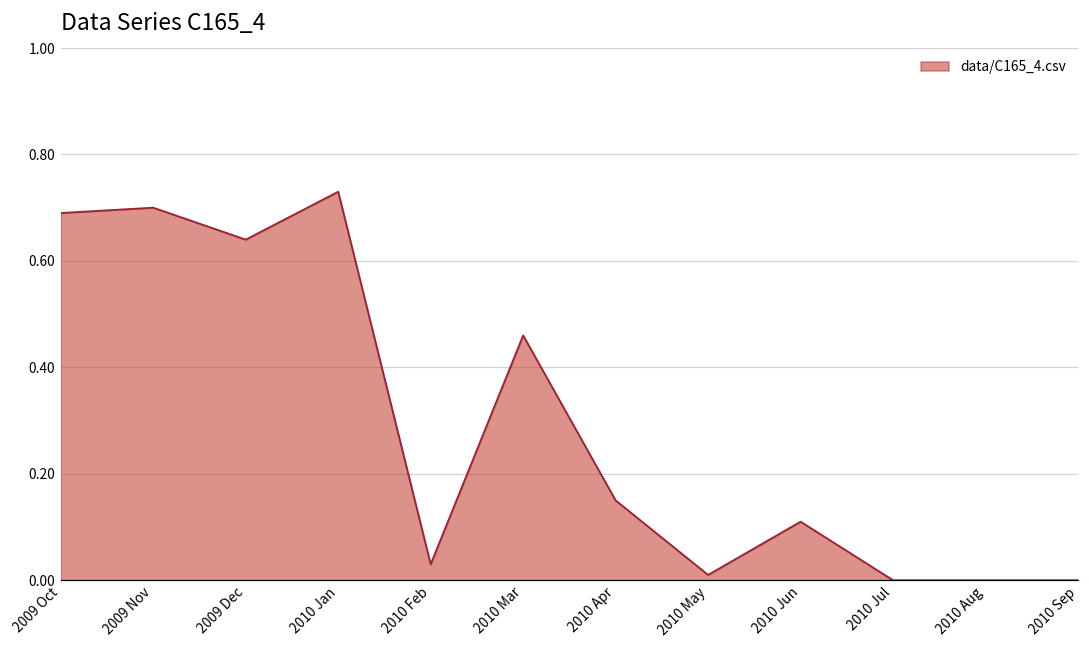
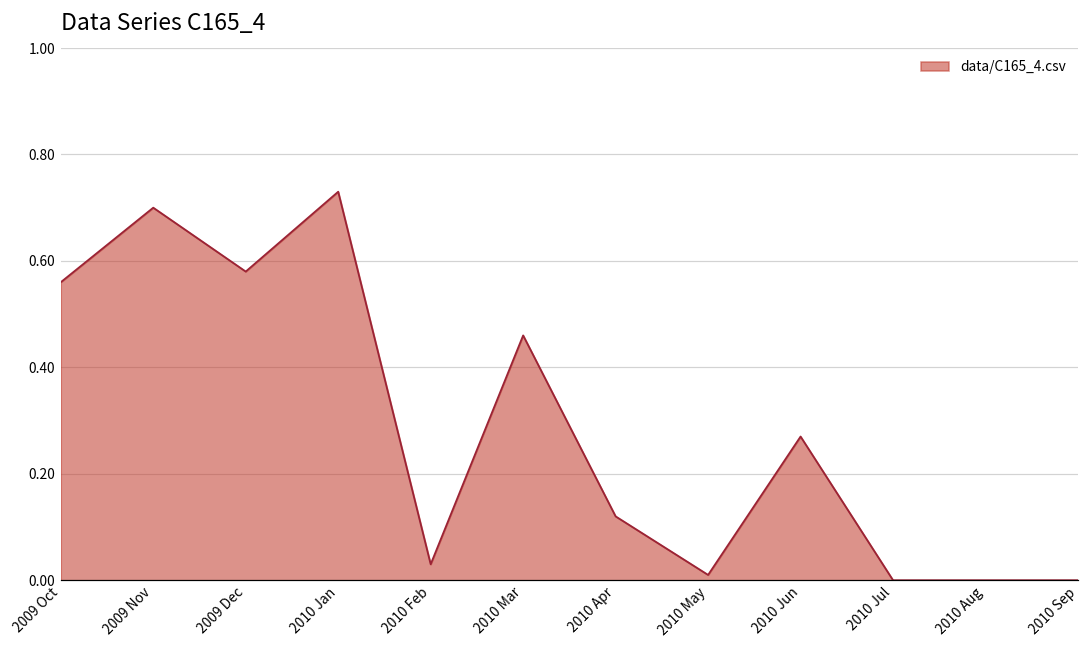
  {
-   "2009 Oct": 0.69,
+   "2009 Oct": 0.56,
    "2009 Nov": 0.70,
-   "2009 Dec": 0.64,
+   "2009 Dec": 0.58,
    "2010 Jan": 0.73,
    "2010 Feb": 0.03,
    "2010 Mar": 0.46,
-   "2010 Apr": 0.15,
+   "2010 Apr": 0.12,
    "2010 May": 0.01,
-   "2010 Jun": 0.11,
+   "2010 Jun": 0.27,
    "2010 Jul": 0.00,
    "2010 Aug": 0.00,
    "2010 Sep": 0.00
  }
